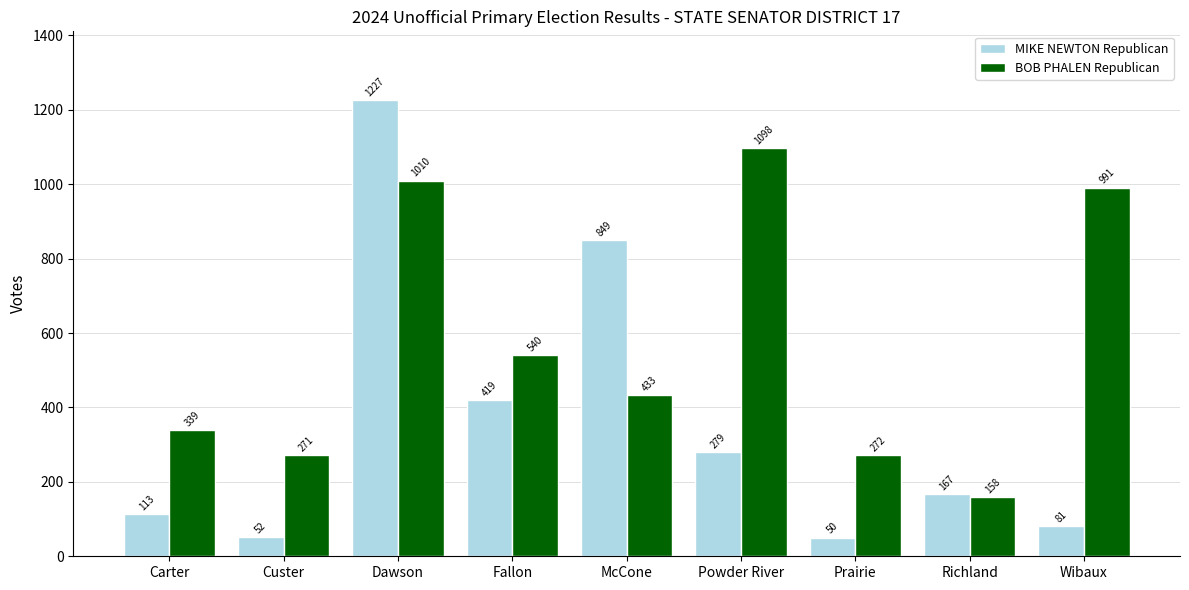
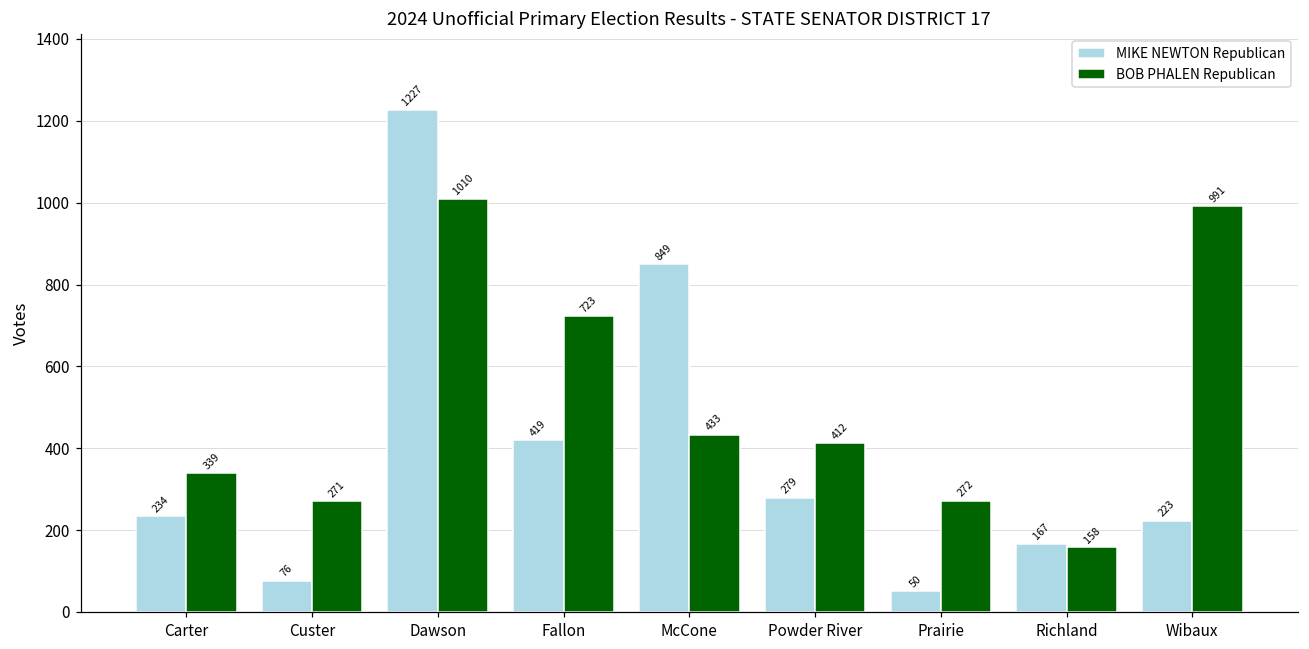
  {
    "MIKE NEWTON Republican": {
-     "Carter": 113,
-     "Custer": 52,
+     "Carter": 234,
+     "Custer": 76,
      "Dawson": 1227,
      "Fallon": 419,
      "McCone": 849,
      "Powder River": 279,
      "Prairie": 50,
      "Richland": 167,
-     "Wibaux": 81
+     "Wibaux": 223
    },
    "BOB PHALEN Republican": {
      "Carter": 339,
      "Custer": 271,
      "Dawson": 1010,
-     "Fallon": 540,
+     "Fallon": 723,
      "McCone": 433,
-     "Powder River": 1098,
+     "Powder River": 412,
      "Prairie": 272,
      "Richland": 158,
      "Wibaux": 991
    }
  }
